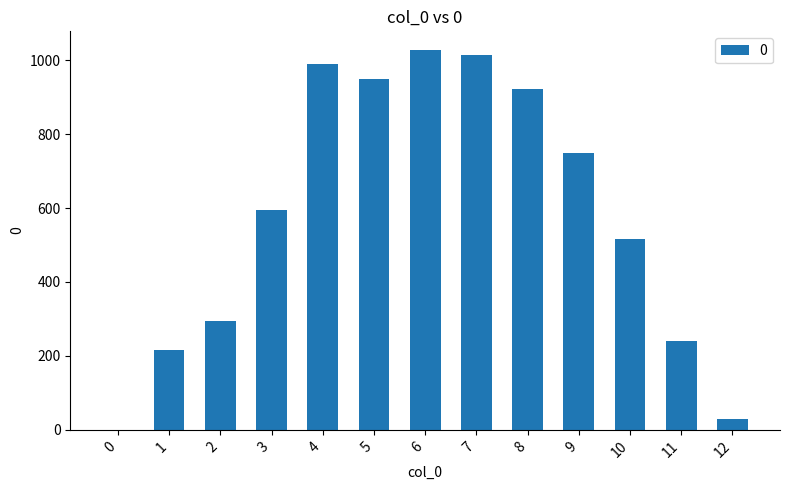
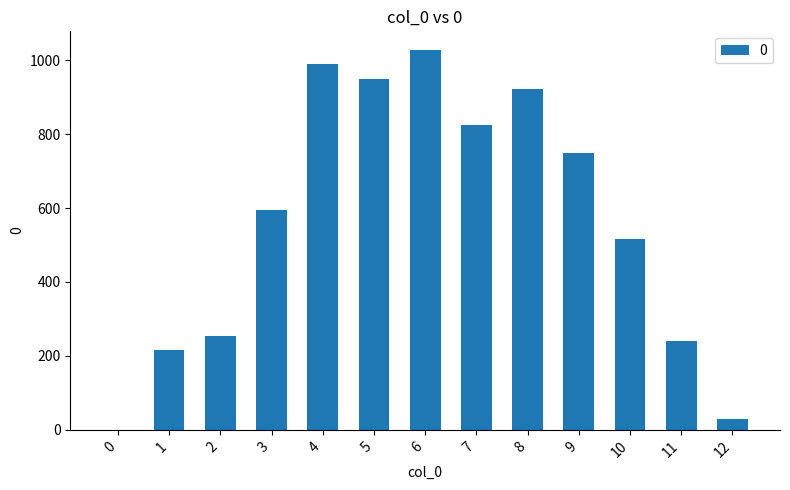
  {
    "1": 220,
-   "2": 290,
+   "2": 250,
    "3": 590,
    "4": 990,
    "5": 950,
    "6": 1030,
-   "7": 1010,
+   "7": 820,
    "8": 920,
    "9": 750,
    "10": 510,
    "11": 240,
    "12": 30
  }
